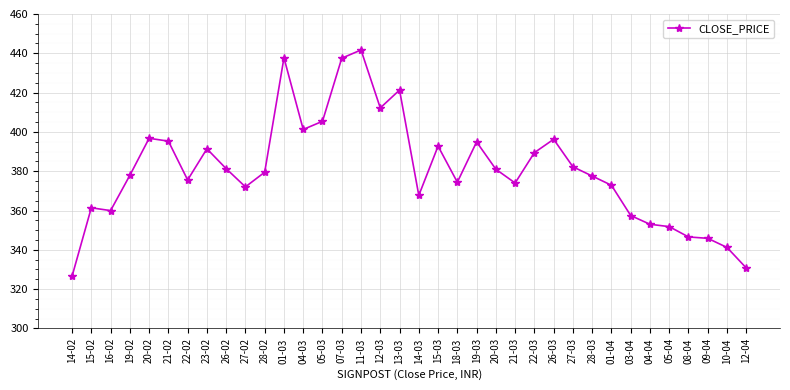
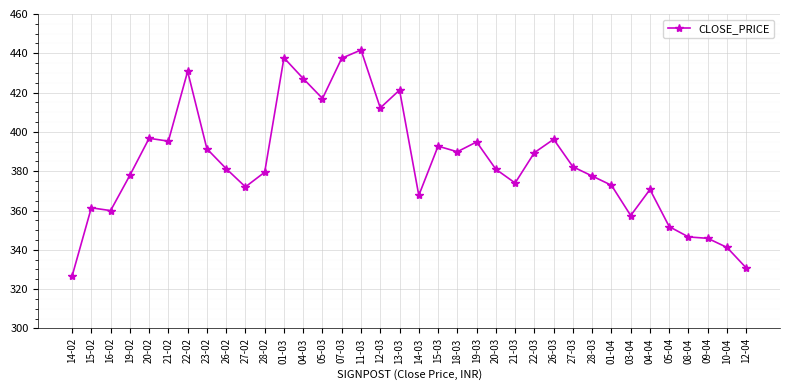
  {
    "14-02": 327,
    "15-02": 361,
    "16-02": 360,
    "19-02": 378,
    "20-02": 397,
    "21-02": 395,
-   "22-02": 376,
+   "22-02": 431,
    "23-02": 391,
    "26-02": 381,
    "27-02": 372,
    "28-02": 380,
    "01-03": 438,
-   "04-03": 401,
-   "05-03": 405,
+   "04-03": 427,
+   "05-03": 417,
    "07-03": 438,
    "11-03": 442,
    "12-03": 412,
    "13-03": 421,
    "14-03": 368,
    "15-03": 393,
-   "18-03": 374,
+   "18-03": 390,
    "19-03": 395,
    "20-03": 381,
    "21-03": 374,
    "22-03": 389,
    "26-03": 396,
    "27-03": 382,
    "28-03": 378,
    "01-04": 373,
    "03-04": 357,
-   "04-04": 353,
+   "04-04": 371,
    "05-04": 352,
    "08-04": 347,
    "09-04": 346,
    "10-04": 341,
    "12-04": 331
  }
